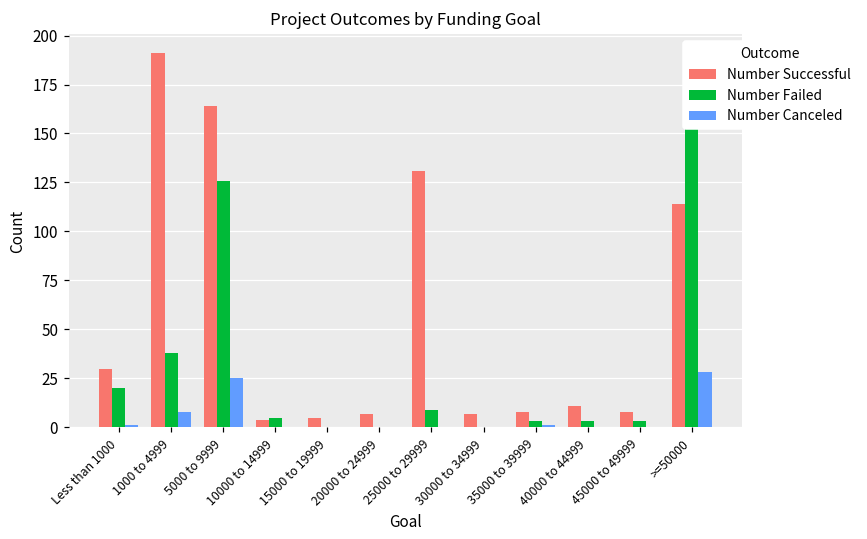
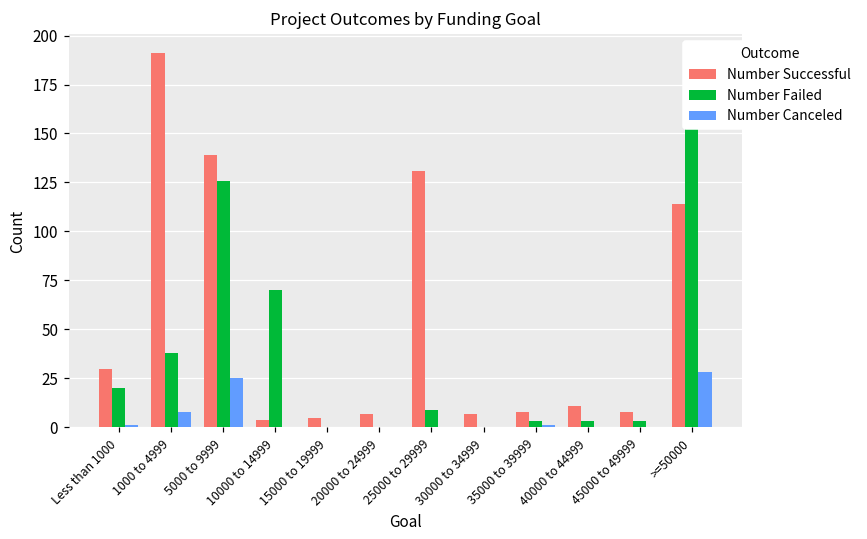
  {
    "Number Successful": {
      "Less than 1000": 30,
      "1000 to 4999": 191,
-     "5000 to 9999": 164,
+     "5000 to 9999": 139,
      "10000 to 14999": 4,
      "15000 to 19999": 5,
      "20000 to 24999": 7,
      "25000 to 29999": 131,
      "30000 to 34999": 7,
      "35000 to 39999": 8,
      "40000 to 44999": 11,
      "45000 to 49999": 8,
      ">=50000": 114
    },
    "Number Failed": {
      "Less than 1000": 20,
      "1000 to 4999": 38,
      "5000 to 9999": 126,
-     "10000 to 14999": 5,
+     "10000 to 14999": 70,
      "15000 to 19999": 0,
      "20000 to 24999": 0,
      "25000 to 29999": 9,
      "30000 to 34999": 0,
      "35000 to 39999": 3,
      "40000 to 44999": 3,
      "45000 to 49999": 3
    },
    "Number Canceled": {
      "1000 to 4999": 8,
      "5000 to 9999": 25,
      "10000 to 14999": 0,
      "15000 to 19999": 0,
      "20000 to 24999": 0,
      "25000 to 29999": 0,
      "30000 to 34999": 0,
      "40000 to 44999": 0,
      "45000 to 49999": 0,
      ">=50000": 28
    }
  }
